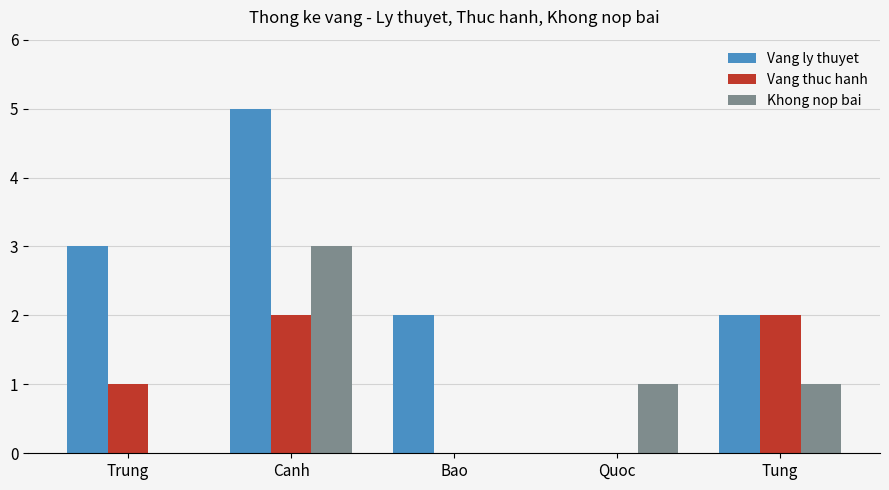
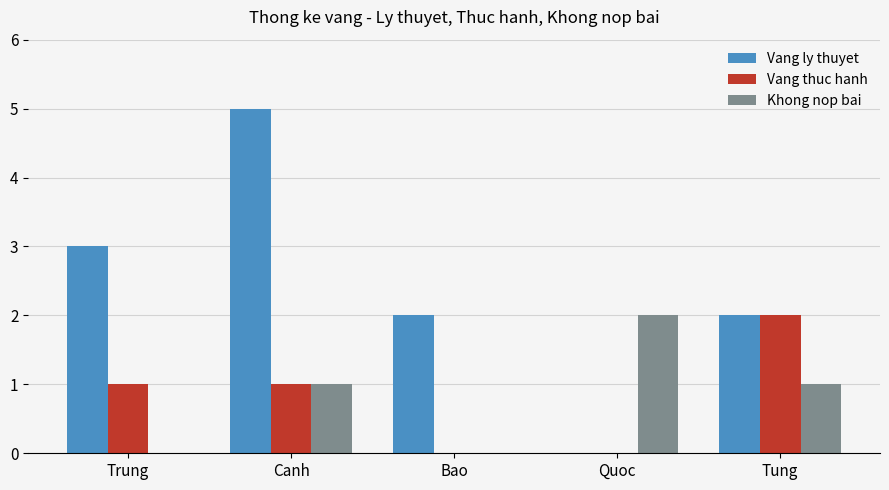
  {
    "Vang ly thuyet": {
      "Trung": 3,
      "Canh": 5,
      "Bao": 2,
      "Quoc": 0,
      "Tung": 2
    },
    "Vang thuc hanh": {
      "Trung": 1,
-     "Canh": 2,
+     "Canh": 1,
      "Bao": 0,
      "Quoc": 0,
      "Tung": 2
    },
    "Khong nop bai": {
      "Trung": 0,
-     "Canh": 3,
+     "Canh": 1,
      "Bao": 0,
-     "Quoc": 1,
+     "Quoc": 2,
      "Tung": 1
    }
  }
